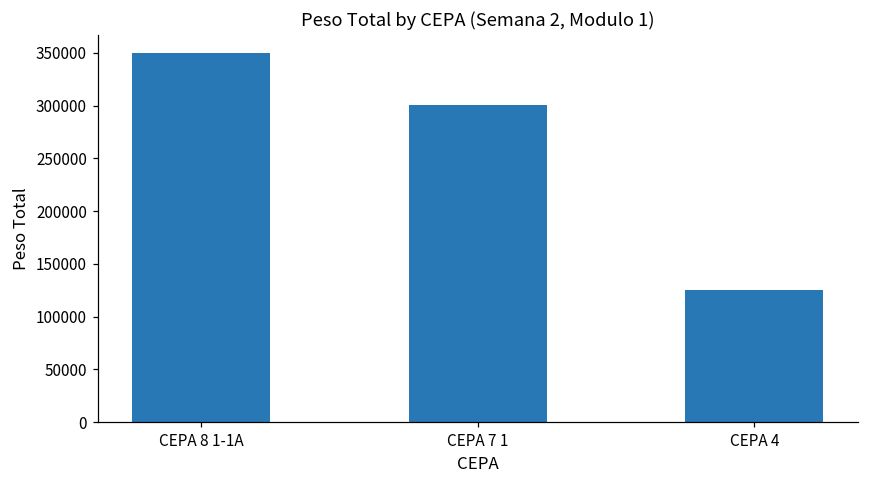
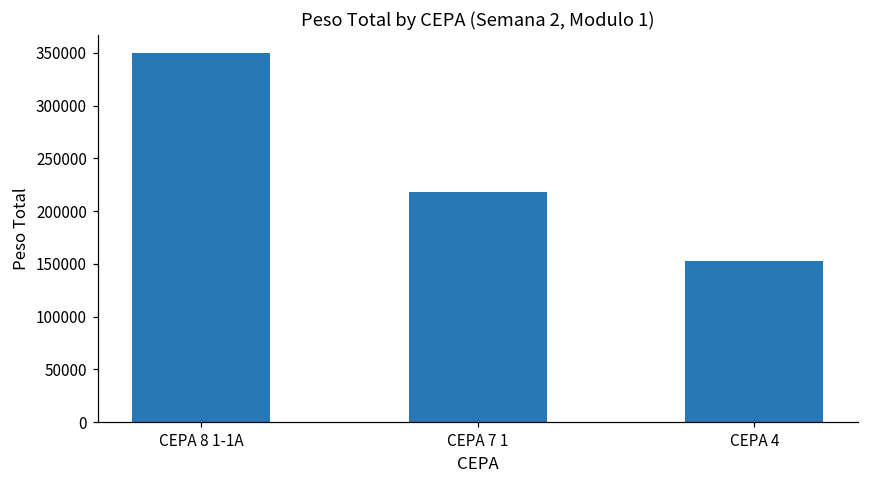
  {
    "CEPA 8 1-1A": 350000,
-   "CEPA 7 1": 300000,
-   "CEPA 4": 130000
+   "CEPA 7 1": 220000,
+   "CEPA 4": 150000
  }
